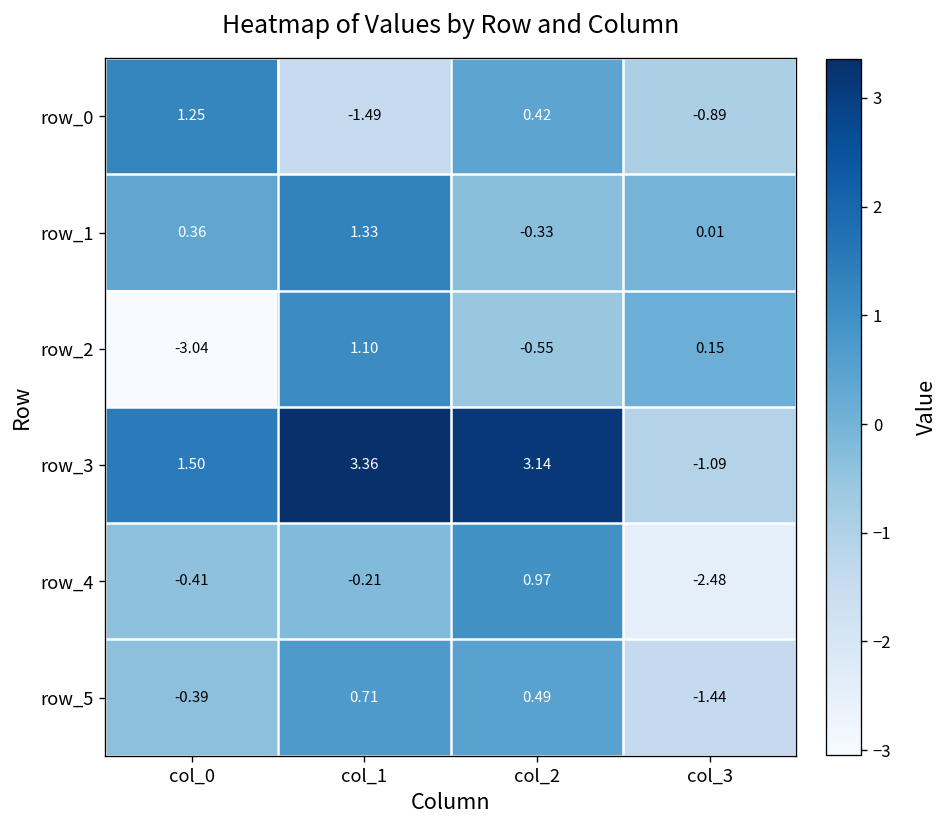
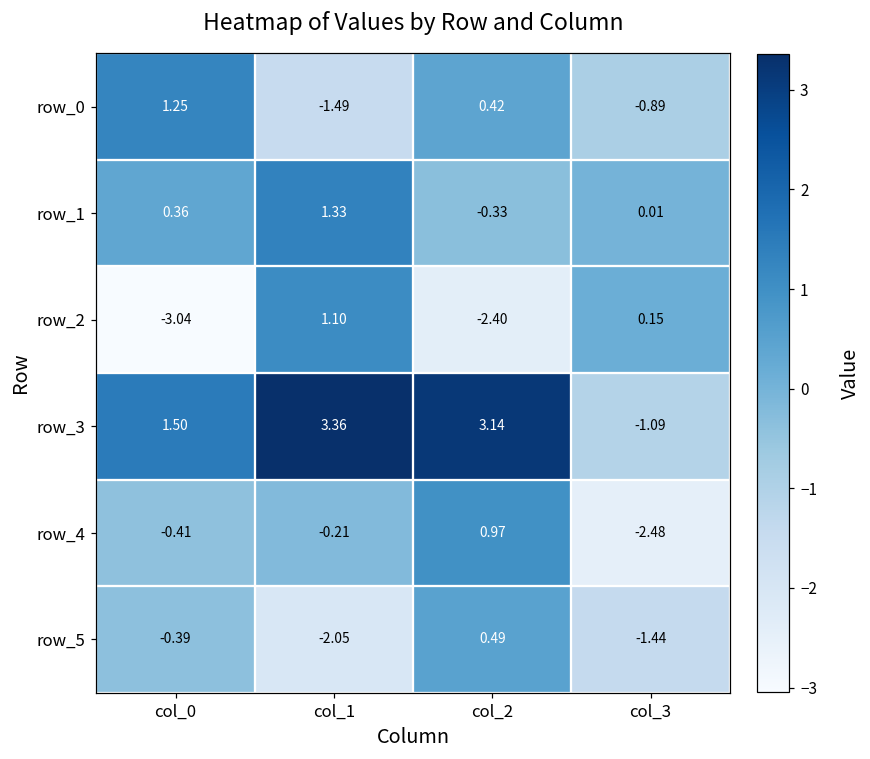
  {
    "row_0": {
      "col_0": 1.25,
      "col_1": -1.49,
      "col_2": 0.42,
      "col_3": -0.89
    },
    "row_1": {
      "col_0": 0.36,
      "col_1": 1.33,
      "col_2": -0.33,
      "col_3": 0.01
    },
    "row_2": {
      "col_0": -3.04,
      "col_1": 1.10,
-     "col_2": -0.55,
+     "col_2": -2.40,
      "col_3": 0.15
    },
    "row_3": {
      "col_0": 1.50,
      "col_1": 3.36,
      "col_2": 3.14,
      "col_3": -1.09
    },
    "row_4": {
      "col_0": -0.41,
      "col_1": -0.21,
      "col_2": 0.97,
      "col_3": -2.48
    },
    "row_5": {
      "col_0": -0.39,
-     "col_1": 0.71,
+     "col_1": -2.05,
      "col_2": 0.49,
      "col_3": -1.44
    }
  }
